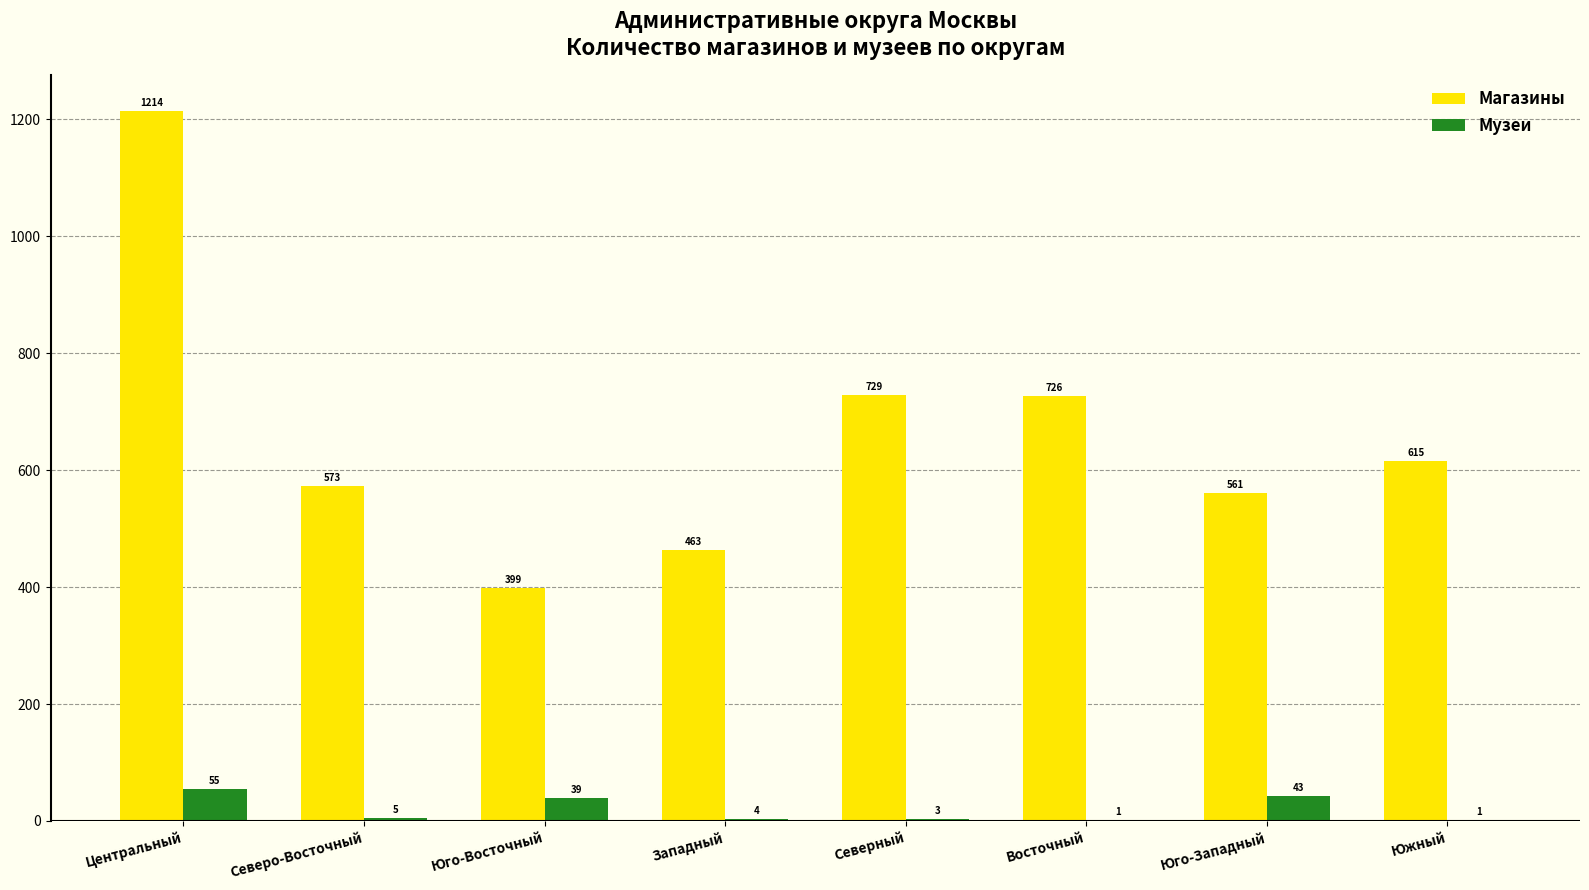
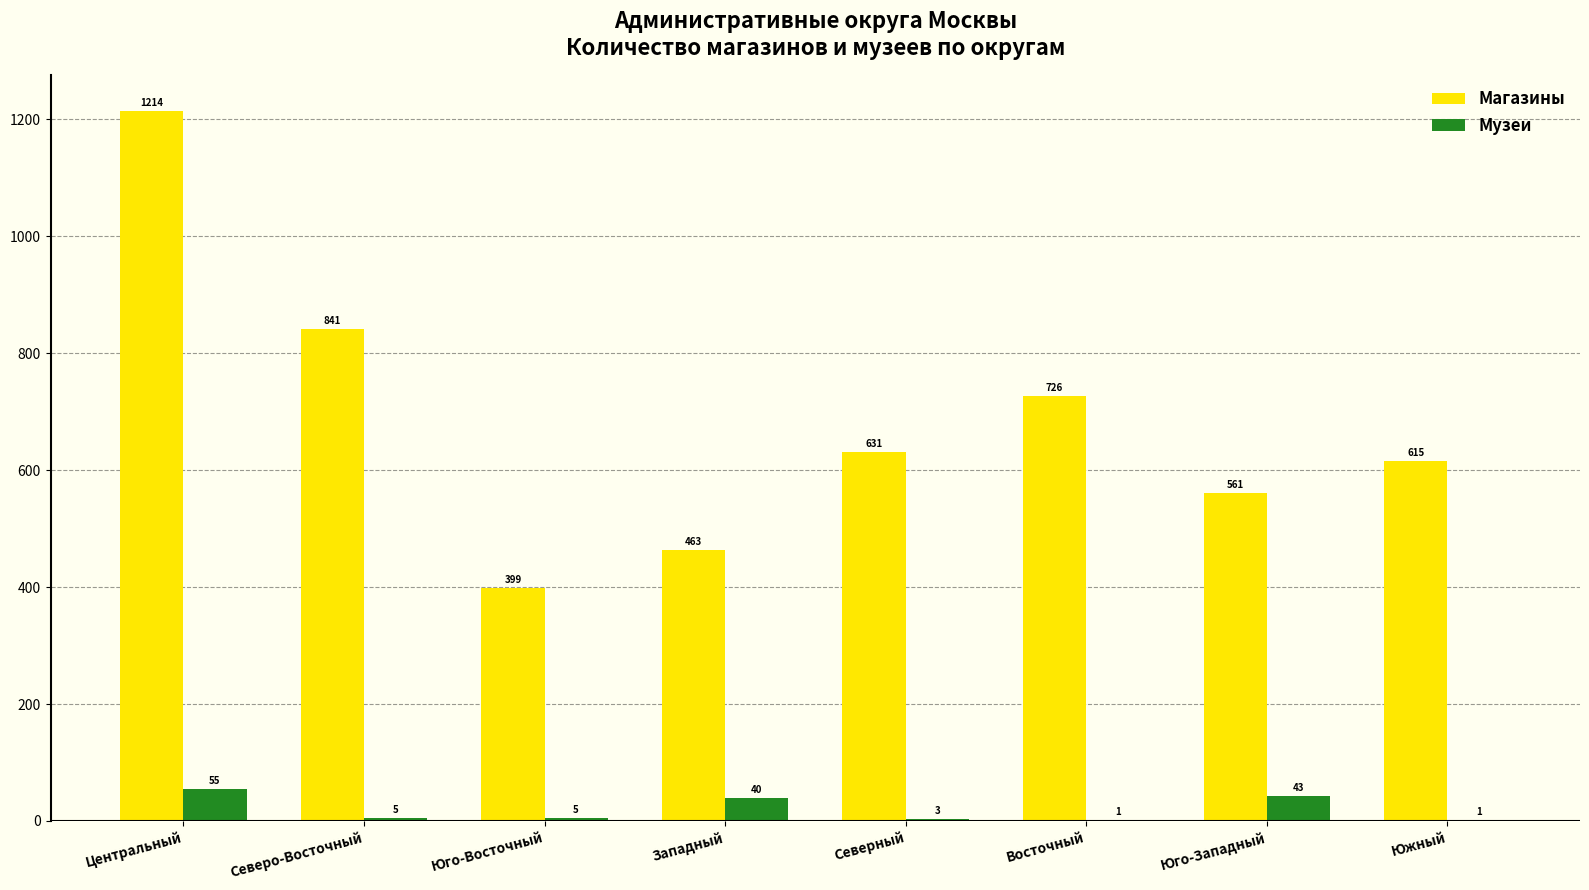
  {
    "Магазины": {
      "Центральный": 1214,
-     "Северо-Восточный": 573,
+     "Северо-Восточный": 841,
      "Юго-Восточный": 399,
      "Западный": 463,
-     "Северный": 729,
+     "Северный": 631,
      "Восточный": 726,
      "Юго-Западный": 561,
      "Южный": 615
    },
    "Музеи": {
      "Центральный": 55,
      "Северо-Восточный": 5,
-     "Юго-Восточный": 39,
-     "Западный": 4,
+     "Юго-Восточный": 5,
+     "Западный": 40,
      "Северный": 3,
      "Восточный": 1,
      "Юго-Западный": 43,
      "Южный": 1
    }
  }
